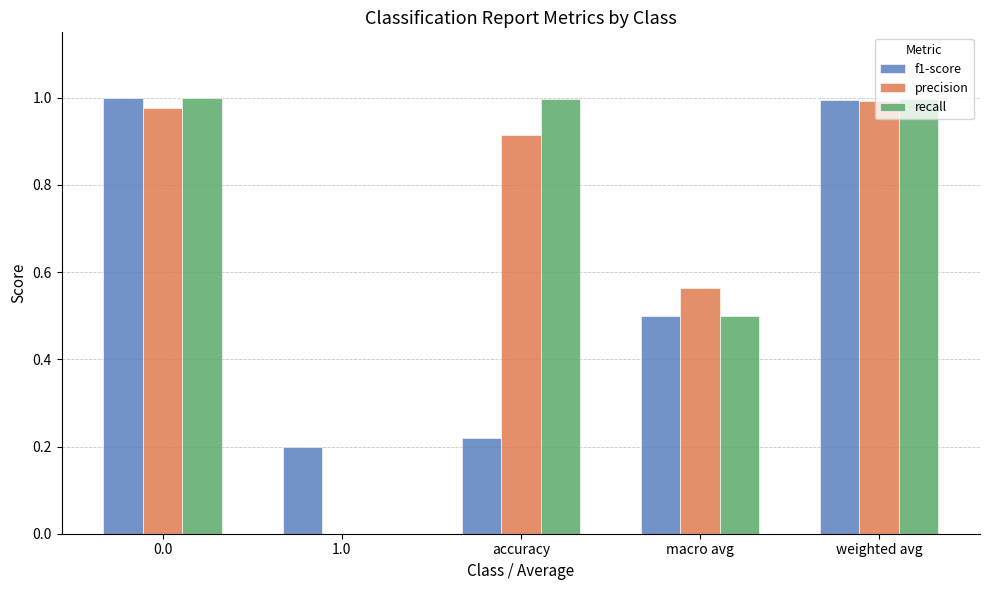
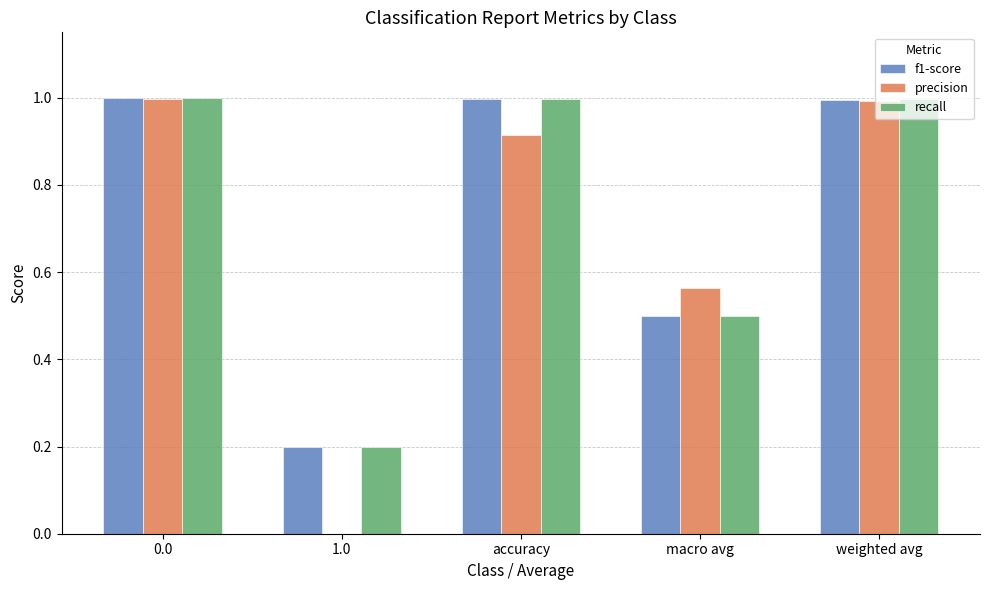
  {
    "f1-score": {
      "0.0": 1.00,
      "1.0": 0.20,
-     "accuracy": 0.22,
+     "accuracy": 1.00,
      "macro avg": 0.50,
      "weighted avg": 0.99
    },
    "precision": {
-     "0.0": 0.98,
+     "0.0": 1.00,
      "1.0": 0.00,
      "accuracy": 0.92,
      "macro avg": 0.56
    },
    "recall": {
      "0.0": 1.0,
-     "1.0": 0.0,
+     "1.0": 0.2,
      "accuracy": 1.0,
      "macro avg": 0.5
    }
  }
